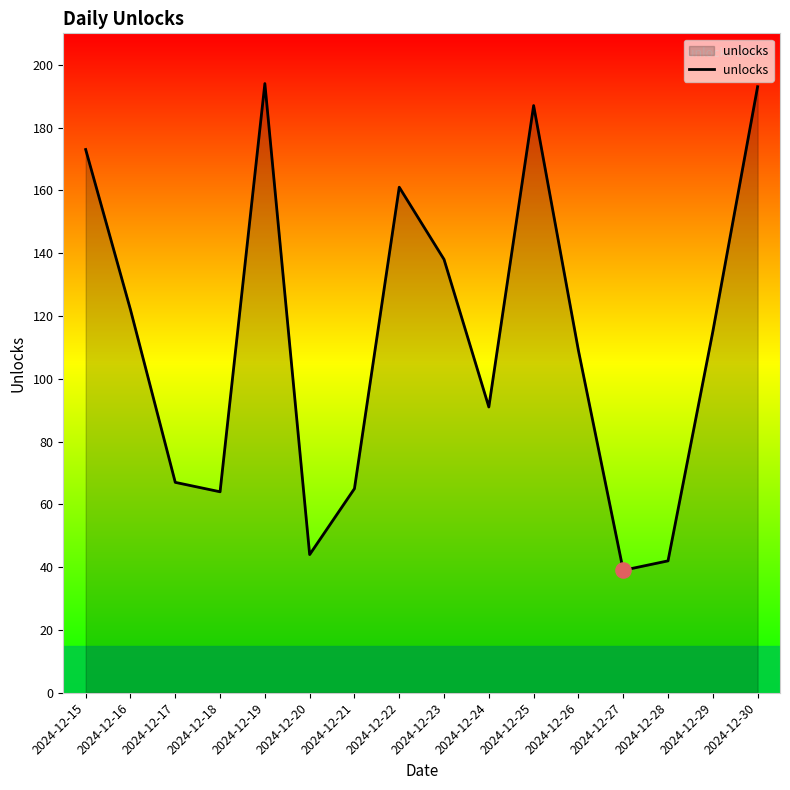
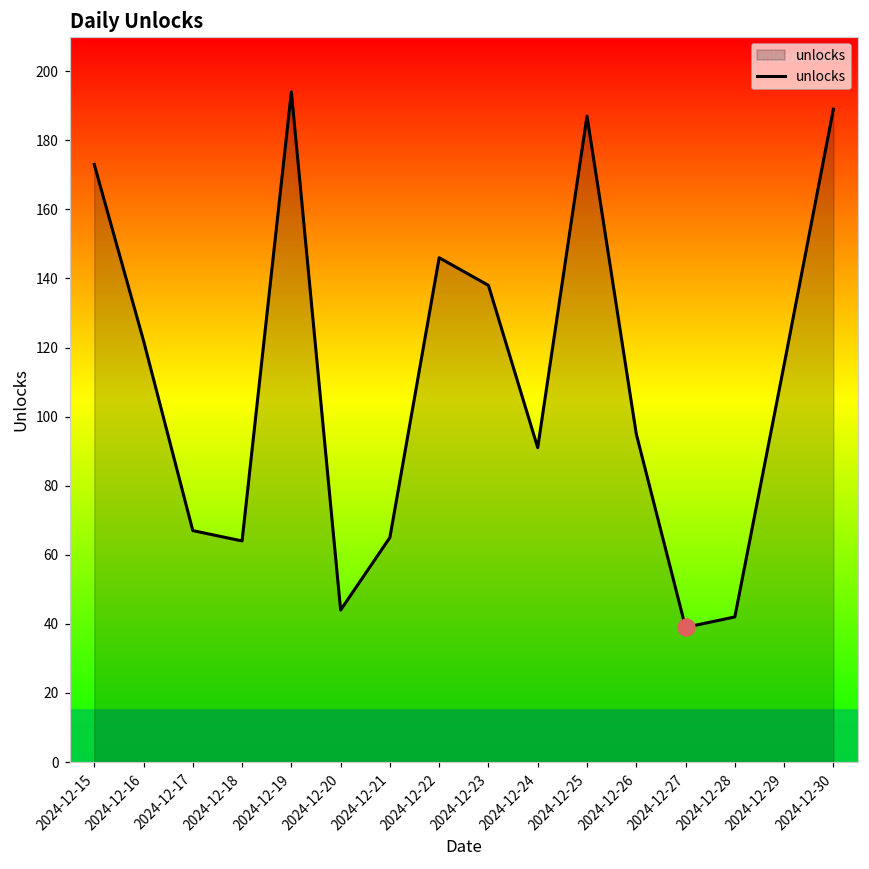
  {
    "unlocks": {
      "2024-12-15": 173,
      "2024-12-16": 122,
      "2024-12-17": 67,
      "2024-12-18": 64,
      "2024-12-19": 194,
      "2024-12-20": 44,
      "2024-12-21": 65,
-     "2024-12-22": 161,
+     "2024-12-22": 146,
      "2024-12-23": 138,
      "2024-12-24": 91,
      "2024-12-25": 187,
-     "2024-12-26": 109,
+     "2024-12-26": 95,
      "2024-12-28": 42,
      "2024-12-29": 115,
-     "2024-12-30": 193
+     "2024-12-30": 189
    }
  }
